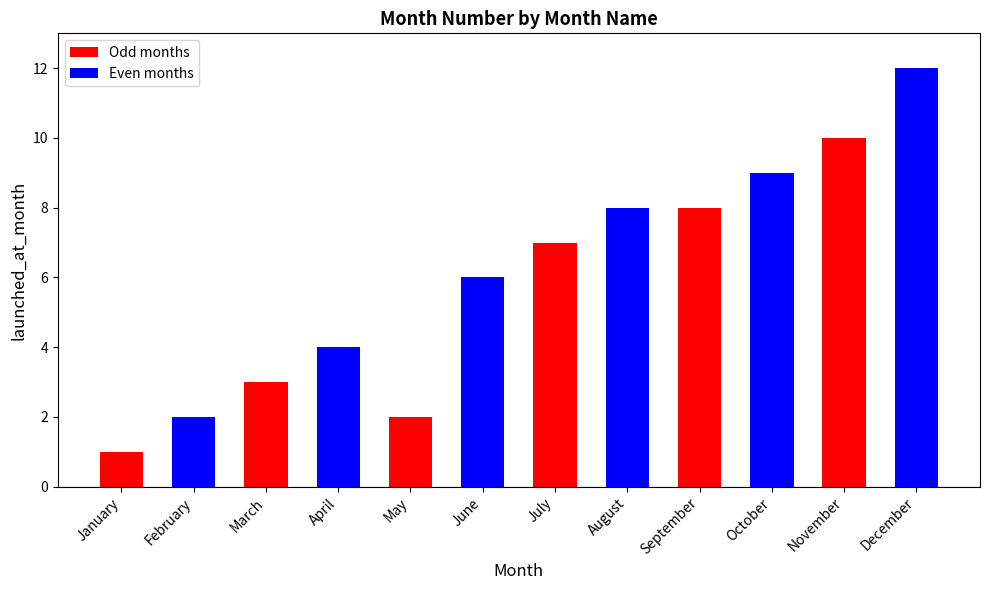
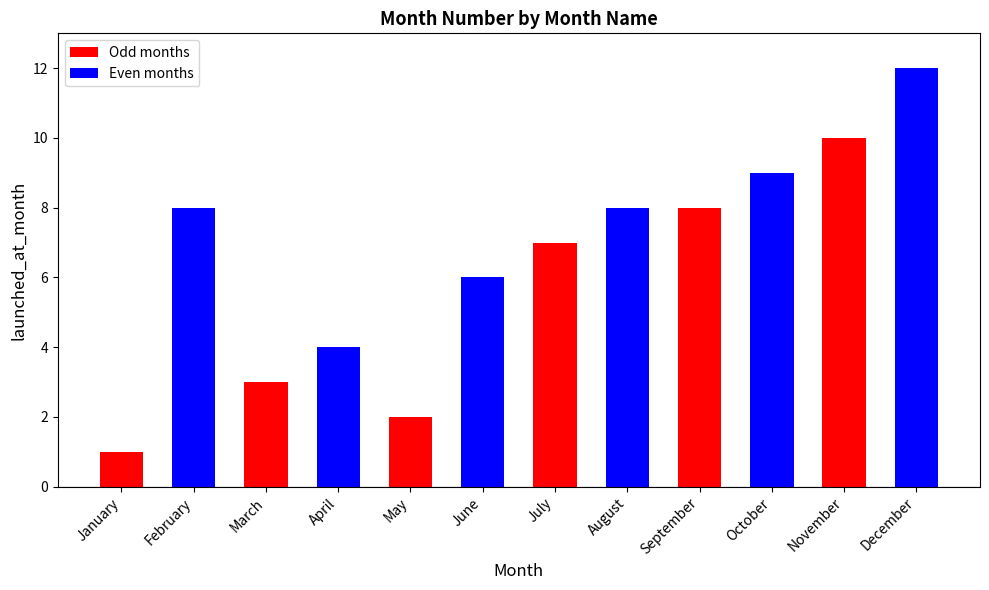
  {
    "January": 1,
-   "February": 2,
+   "February": 8,
    "March": 3,
    "April": 4,
    "May": 2,
    "June": 6,
    "July": 7,
    "August": 8,
    "September": 8,
    "October": 9,
    "November": 10,
    "December": 12
  }
